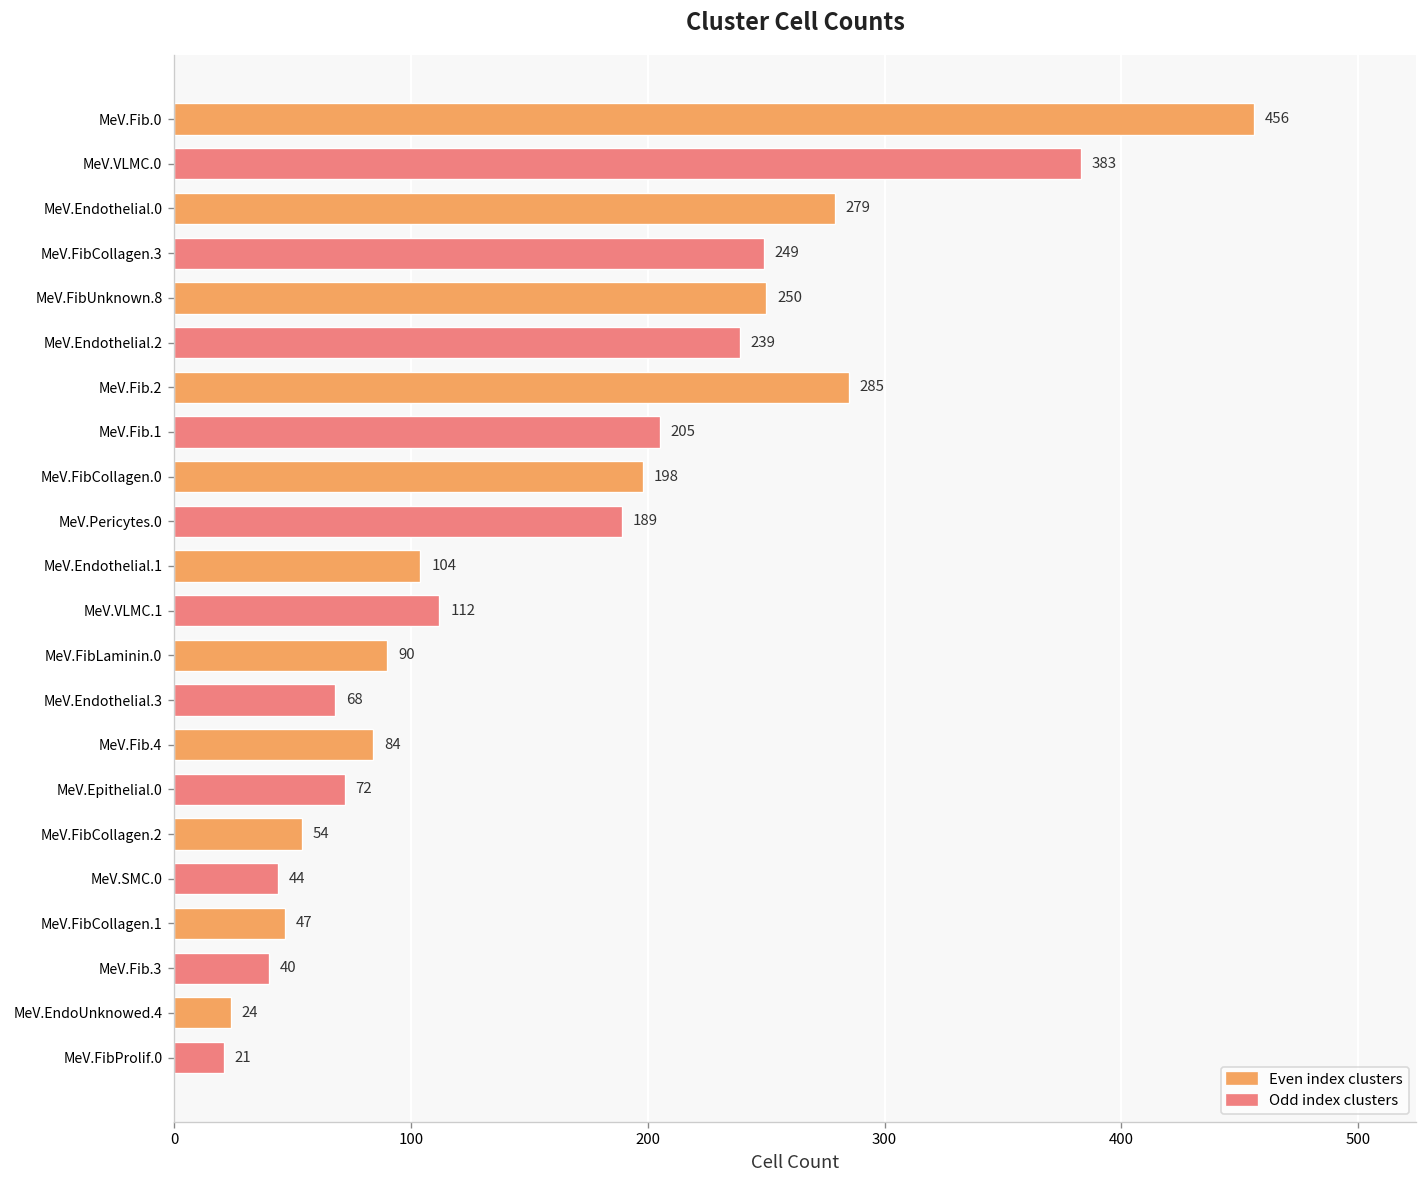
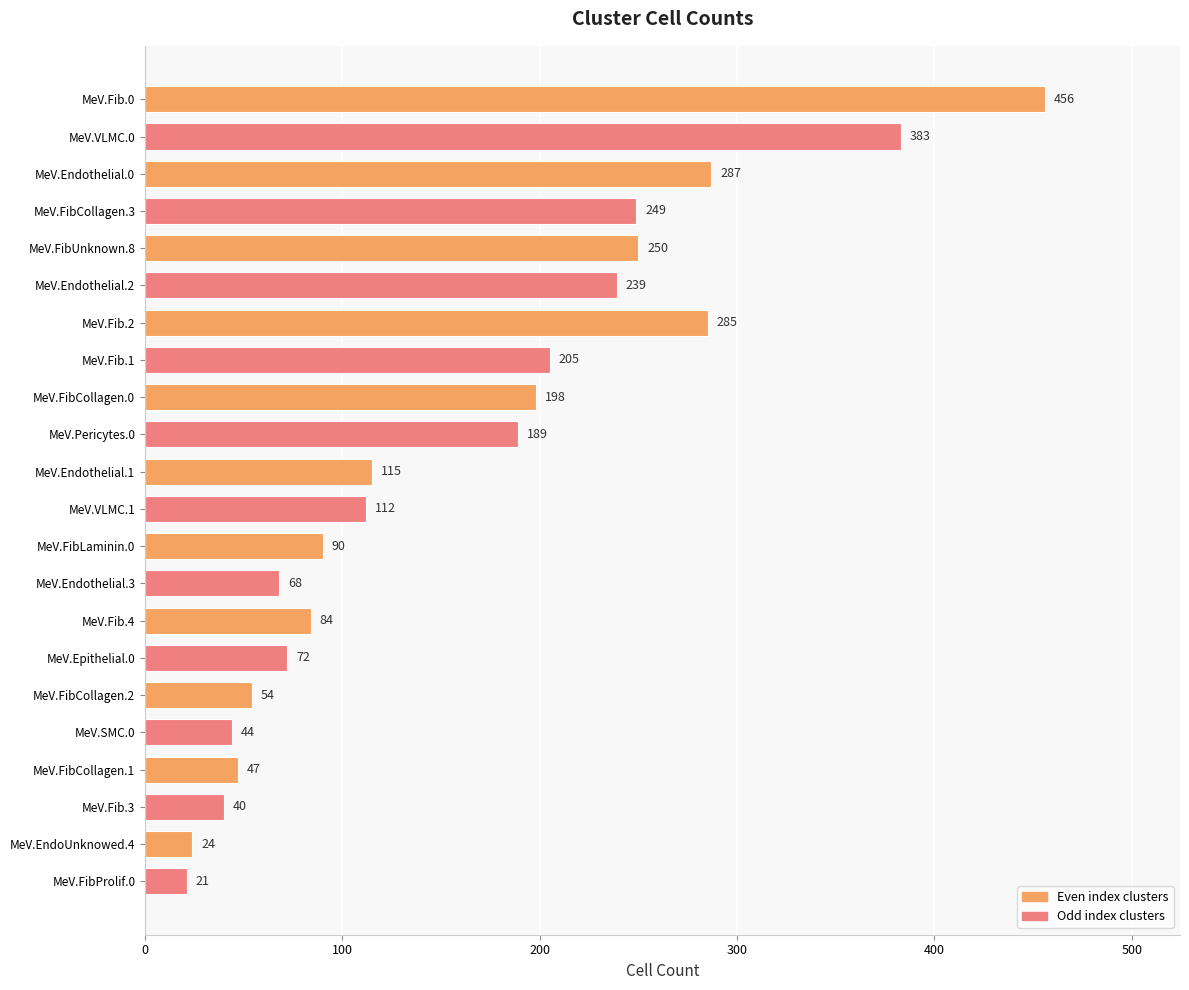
  {
    "MeV.Fib.0": 456,
    "MeV.VLMC.0": 383,
-   "MeV.Endothelial.0": 279,
+   "MeV.Endothelial.0": 287,
    "MeV.FibCollagen.3": 249,
    "MeV.FibUnknown.8": 250,
    "MeV.Endothelial.2": 239,
    "MeV.Fib.2": 285,
    "MeV.Fib.1": 205,
    "MeV.FibCollagen.0": 198,
    "MeV.Pericytes.0": 189,
-   "MeV.Endothelial.1": 104,
+   "MeV.Endothelial.1": 115,
    "MeV.VLMC.1": 112,
    "MeV.FibLaminin.0": 90,
    "MeV.Endothelial.3": 68,
    "MeV.Fib.4": 84,
    "MeV.Epithelial.0": 72,
    "MeV.FibCollagen.2": 54,
    "MeV.SMC.0": 44,
    "MeV.FibCollagen.1": 47,
    "MeV.Fib.3": 40,
    "MeV.EndoUnknowed.4": 24,
    "MeV.FibProlif.0": 21
  }
